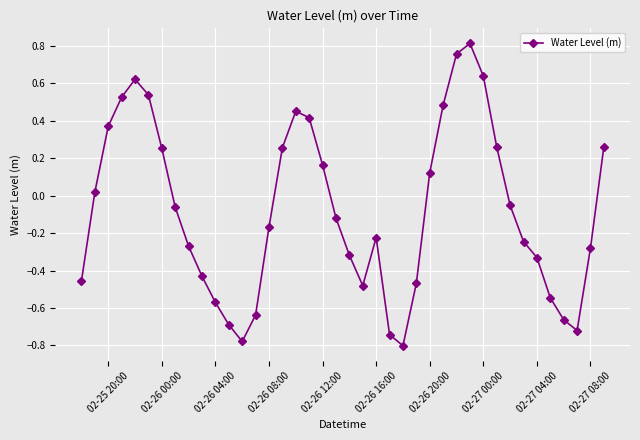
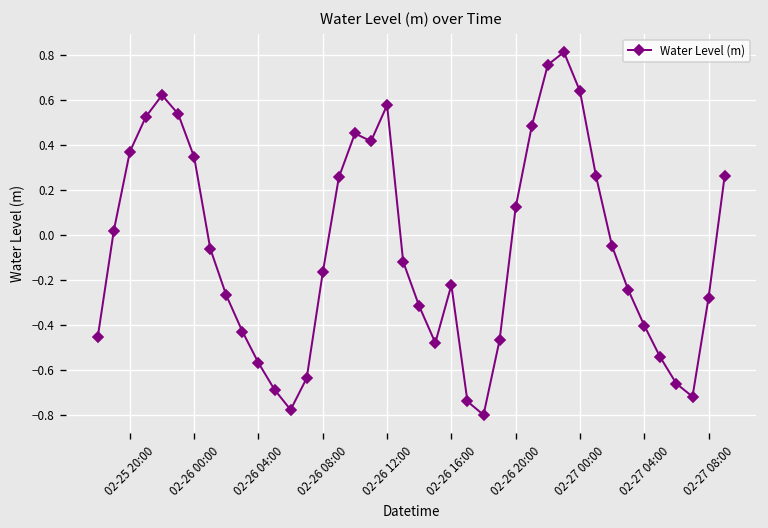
  {
    "02-25 20:00": 0.37,
-   "02-26 00:00": 0.25,
+   "02-26 00:00": 0.34,
    "02-26 04:00": -0.57,
    "02-26 08:00": -0.17,
-   "02-26 12:00": 0.16,
+   "02-26 12:00": 0.58,
    "02-26 16:00": -0.22,
    "02-26 20:00": 0.12,
    "02-27 00:00": 0.64,
-   "02-27 04:00": -0.33,
+   "02-27 04:00": -0.40,
    "02-27 08:00": -0.28
  }
